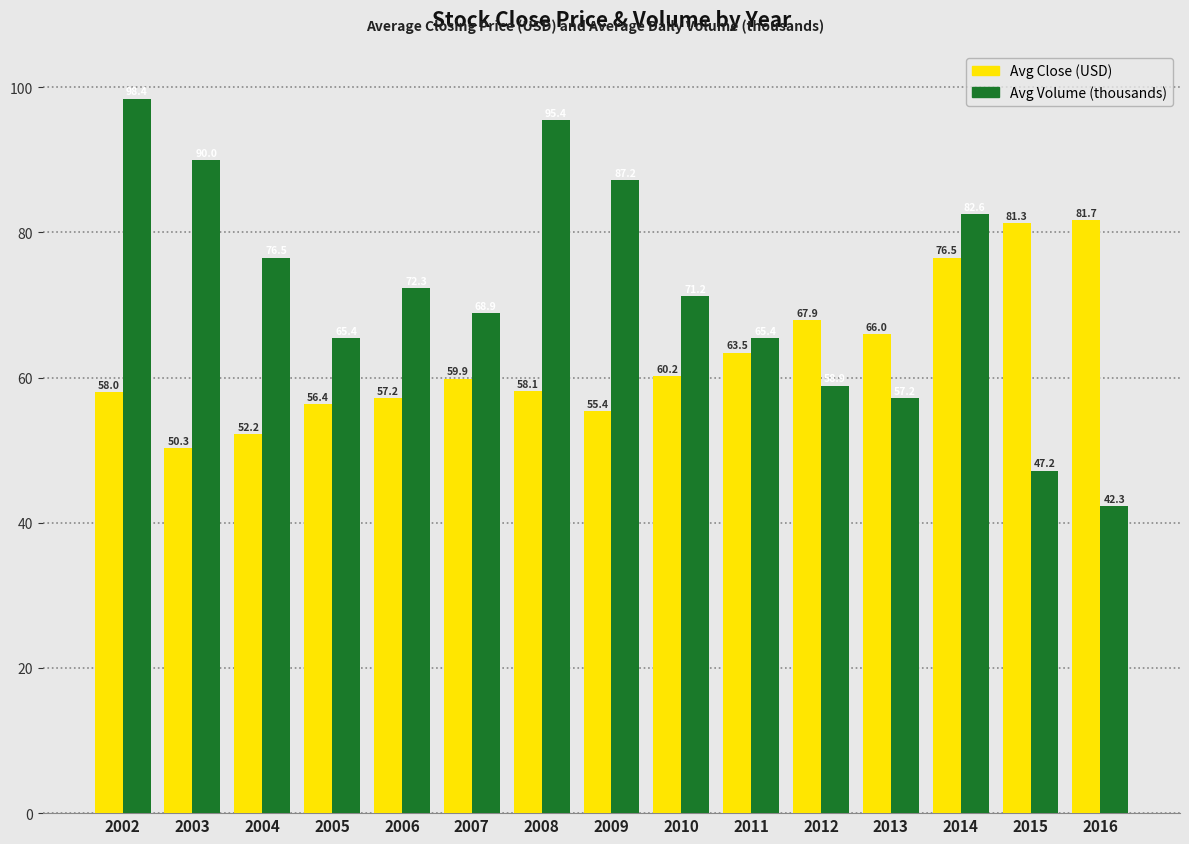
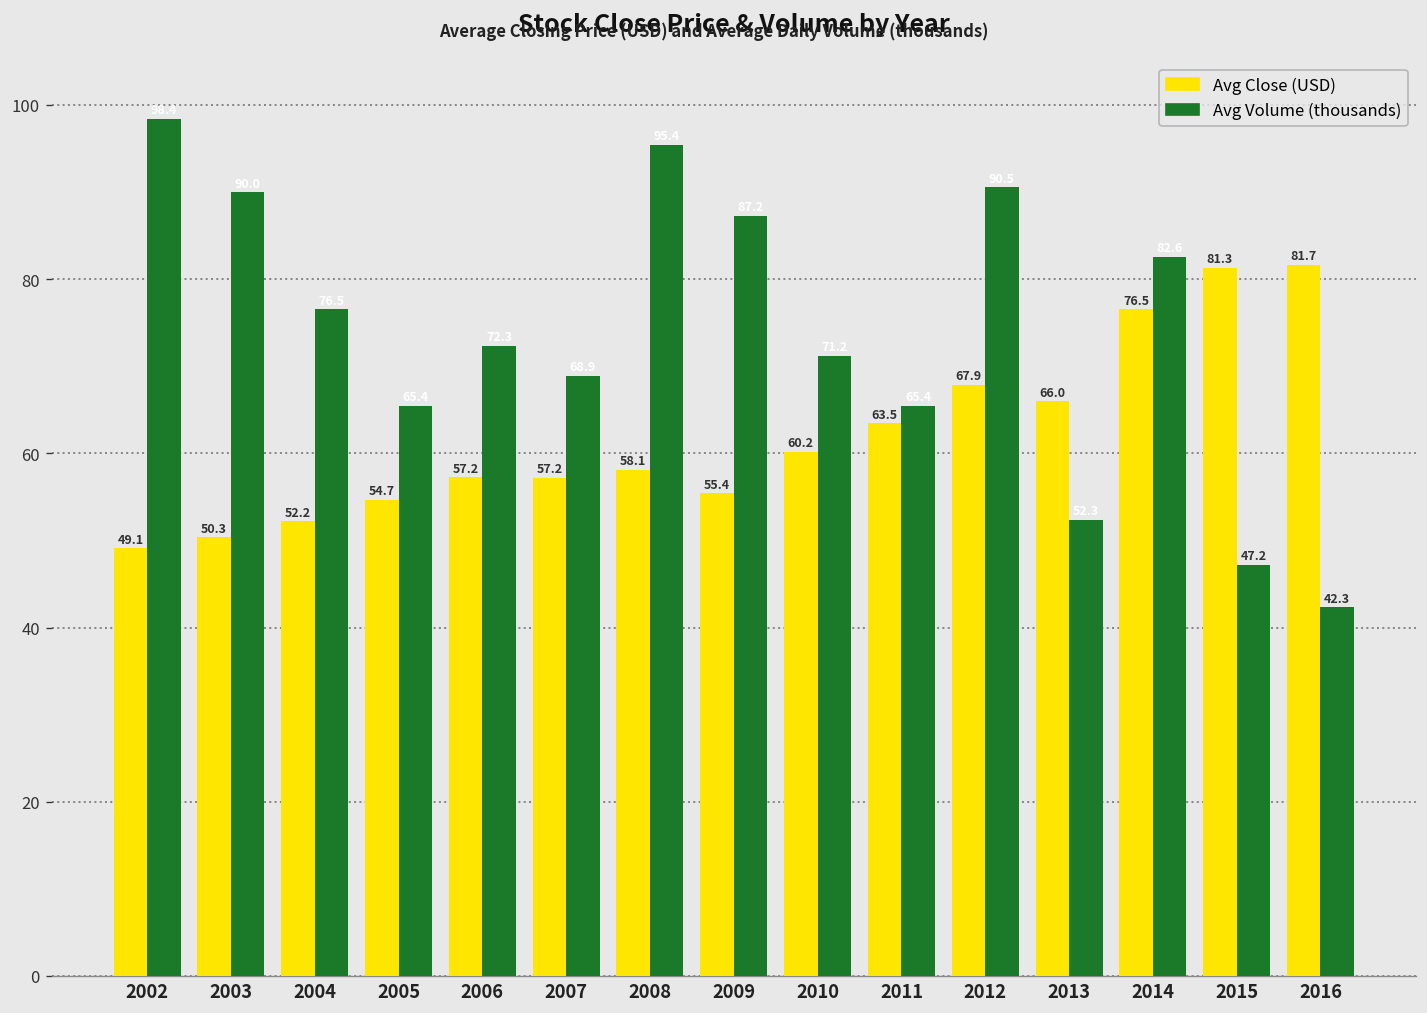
  {
    "Avg Close (USD)": {
-     "2002": 58.0,
+     "2002": 49.1,
      "2003": 50.3,
      "2004": 52.2,
-     "2005": 56.4,
+     "2005": 54.7,
      "2006": 57.2,
-     "2007": 59.9,
+     "2007": 57.2,
      "2008": 58.1,
      "2009": 55.4,
      "2010": 60.2,
      "2011": 63.5,
      "2012": 67.9,
      "2013": 66.0,
      "2014": 76.5,
      "2015": 81.3,
      "2016": 81.7
    },
    "Avg Volume (thousands)": {
      "2002": 98,
      "2003": 90,
      "2004": 77,
      "2005": 65,
      "2006": 72,
      "2007": 69,
      "2008": 95,
      "2009": 87,
      "2010": 71,
      "2011": 65,
-     "2012": 59,
-     "2013": 57,
+     "2012": 91,
+     "2013": 52,
      "2014": 83
    }
  }
